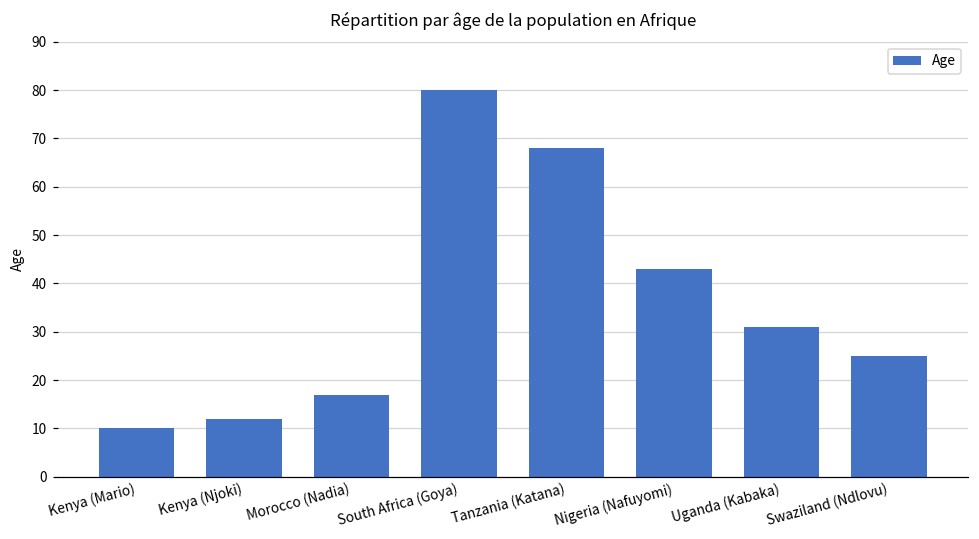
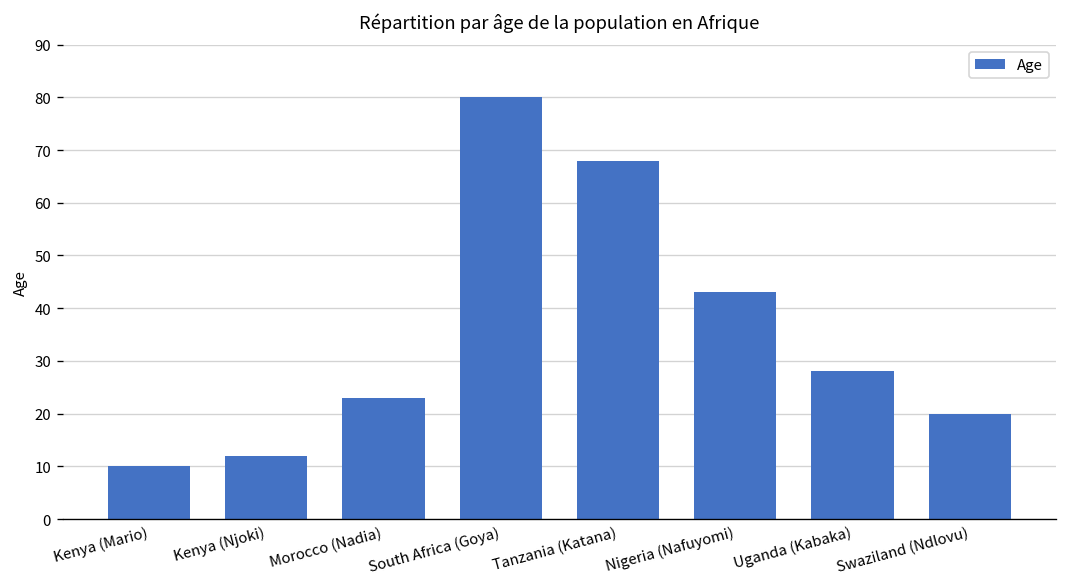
  {
    "Kenya (Mario)": 10,
    "Kenya (Njoki)": 12,
-   "Morocco (Nadia)": 17,
+   "Morocco (Nadia)": 23,
    "South Africa (Goya)": 80,
    "Tanzania (Katana)": 68,
    "Nigeria (Nafuyomi)": 43,
-   "Uganda (Kabaka)": 31,
-   "Swaziland (Ndlovu)": 25
+   "Uganda (Kabaka)": 28,
+   "Swaziland (Ndlovu)": 20
  }
